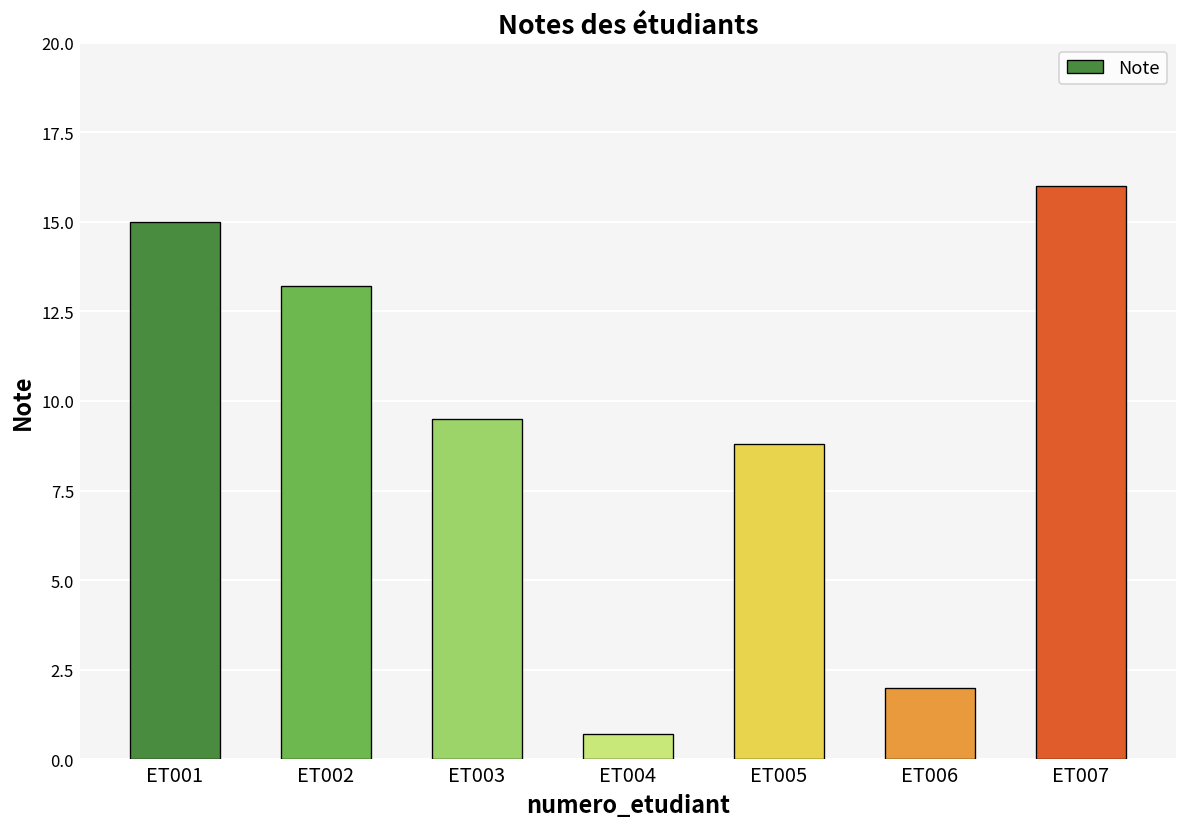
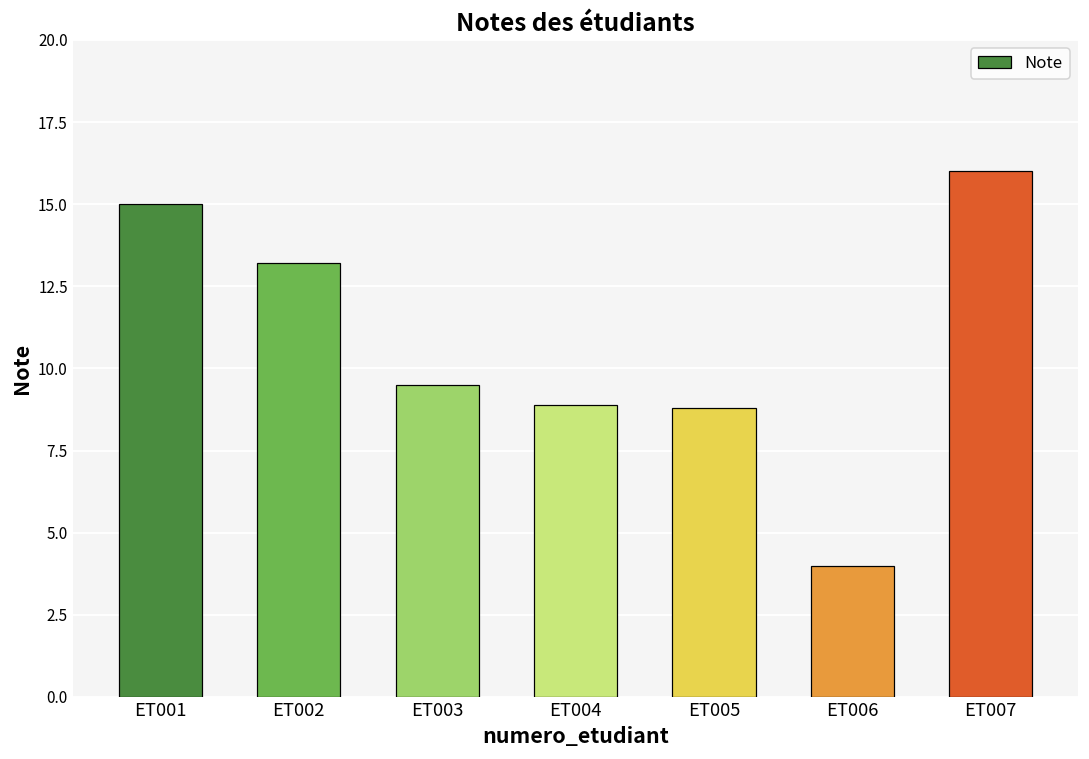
  {
    "ET001": 15.0,
    "ET002": 13.2,
    "ET003": 9.5,
-   "ET004": 0.7,
+   "ET004": 8.9,
    "ET005": 8.8,
-   "ET006": 2,
+   "ET006": 4,
    "ET007": 16.0
  }
